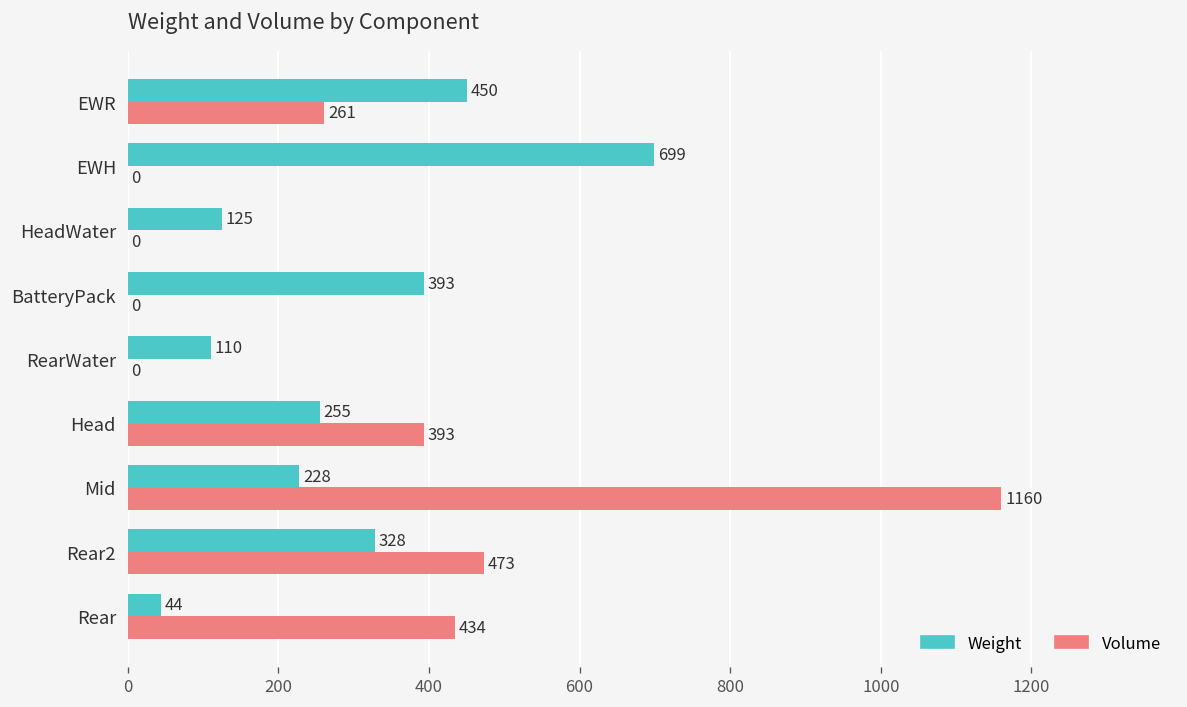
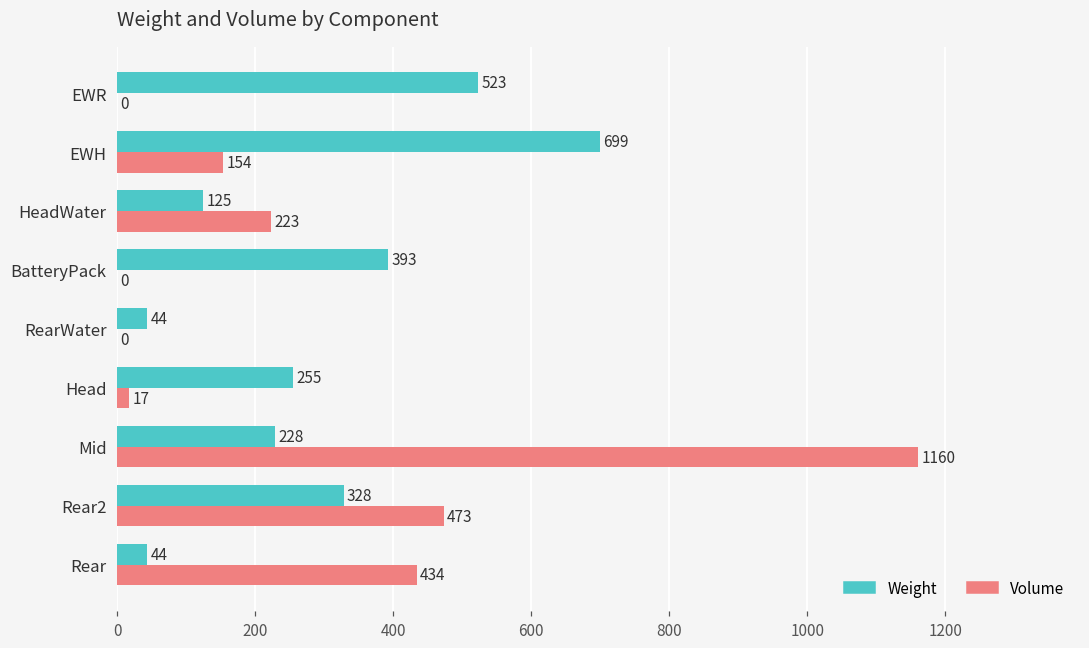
  {
    "Weight": {
-     "EWR": 450,
+     "EWR": 523,
      "EWH": 699,
      "HeadWater": 125,
      "BatteryPack": 393,
-     "RearWater": 110,
+     "RearWater": 44,
      "Head": 255,
      "Mid": 228,
      "Rear2": 328,
      "Rear": 44
    },
    "Volume": {
-     "EWR": 261,
-     "EWH": 0,
-     "HeadWater": 0,
+     "EWR": 0,
+     "EWH": 154,
+     "HeadWater": 223,
      "BatteryPack": 0,
      "RearWater": 0,
-     "Head": 393,
+     "Head": 17,
      "Mid": 1160,
      "Rear2": 473,
      "Rear": 434
    }
  }
